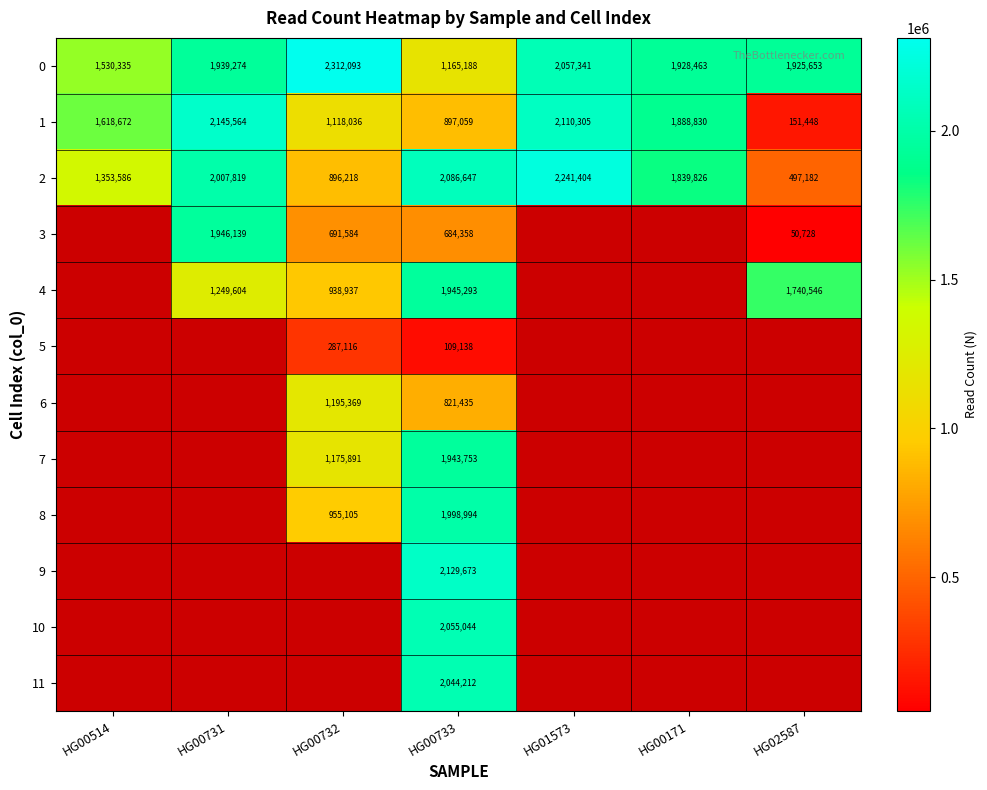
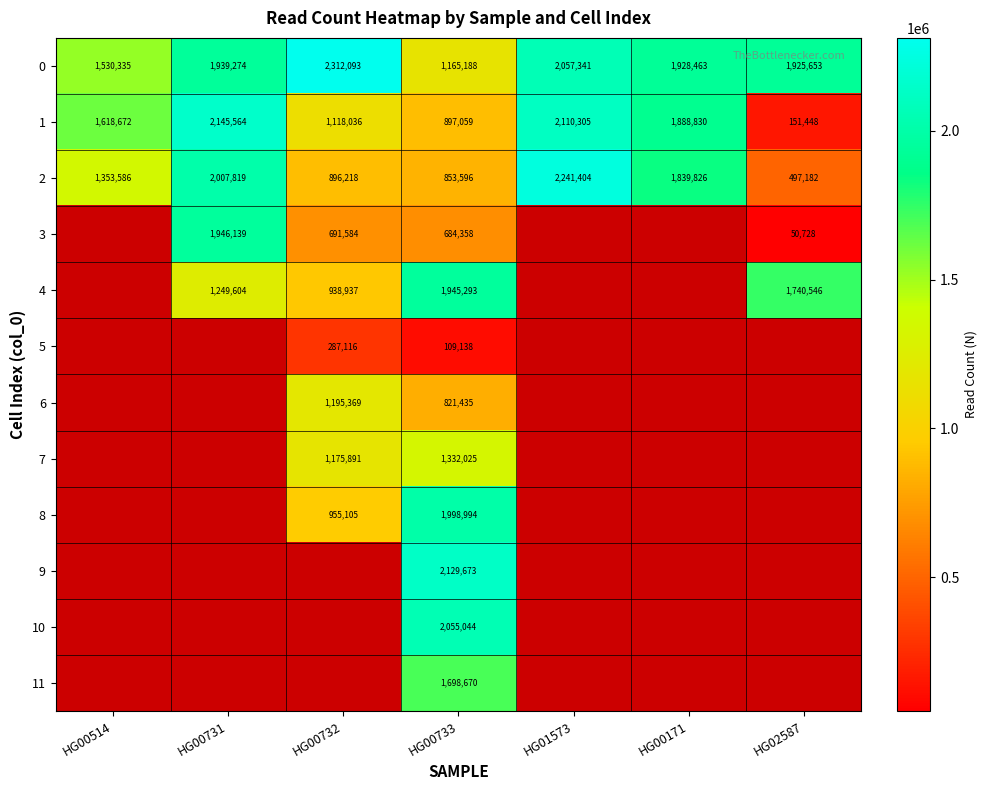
  {
    "0": {
      "HG00514": "1,530,335",
      "HG00731": "1,939,274",
      "HG00732": "2,312,093",
      "HG00733": "1,165,188",
      "HG01573": "2,057,341",
      "HG00171": "1,928,463"
    },
    "1": {
      "HG00514": "1,618,672",
      "HG00731": "2,145,564",
      "HG00732": "1,118,036",
      "HG00733": "897,059",
      "HG01573": "2,110,305",
      "HG00171": "1,888,830",
      "HG02587": "151,448"
    },
    "2": {
      "HG00514": "1,353,586",
      "HG00731": "2,007,819",
      "HG00732": "896,218",
-     "HG00733": "2,086,647",
+     "HG00733": "853,596",
      "HG01573": "2,241,404",
      "HG00171": "1,839,826",
      "HG02587": "497,182"
    },
    "3": {
      "HG00731": "1,946,139",
      "HG00732": "691,584",
      "HG00733": "684,358",
      "HG02587": "50,728"
    },
    "4": {
      "HG00731": "1,249,604",
      "HG00732": "938,937",
      "HG00733": "1,945,293",
      "HG02587": "1,740,546"
    },
    "5": {
      "HG00732": "287,116",
      "HG00733": "109,138"
    },
    "6": {
      "HG00732": "1,195,369",
      "HG00733": "821,435"
    },
    "7": {
      "HG00732": "1,175,891",
-     "HG00733": "1,943,753"
+     "HG00733": "1,332,025"
    },
    "8": {
      "HG00732": "955,105",
      "HG00733": "1,998,994"
    },
    "9": {
      "HG00733": "2,129,673"
    },
    "10": {
      "HG00733": "2,055,044"
    },
    "11": {
-     "HG00733": "2,044,212"
+     "HG00733": "1,698,670"
    }
  }
